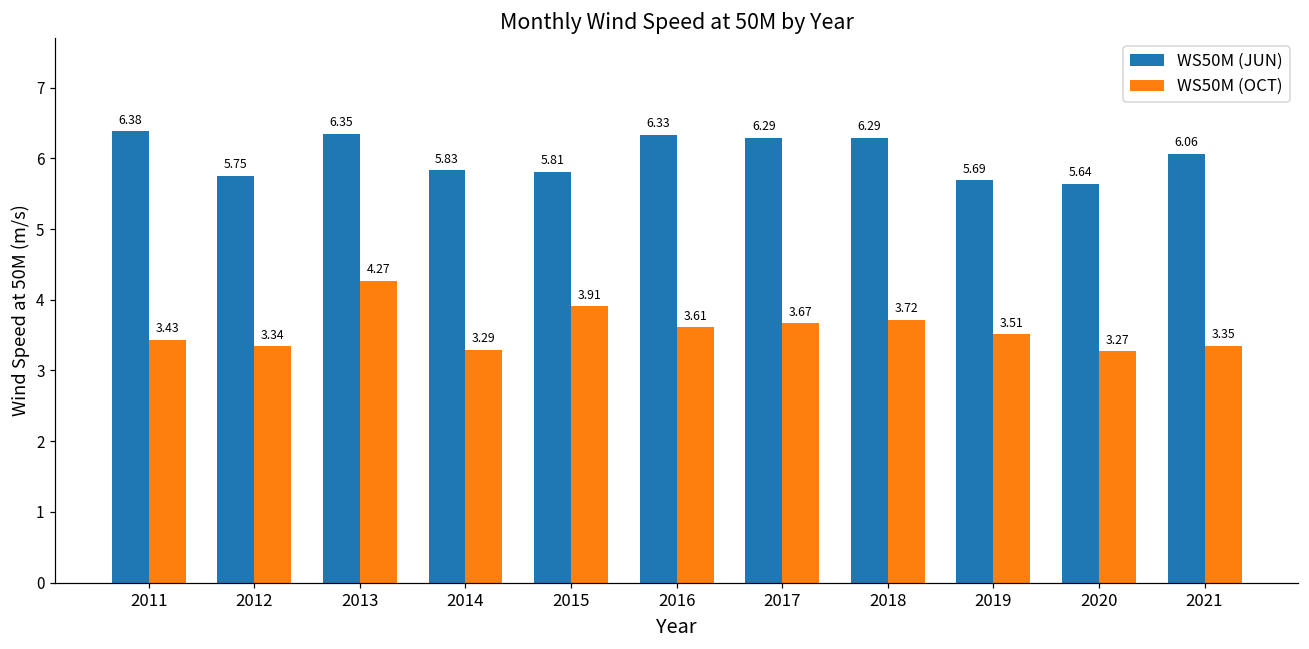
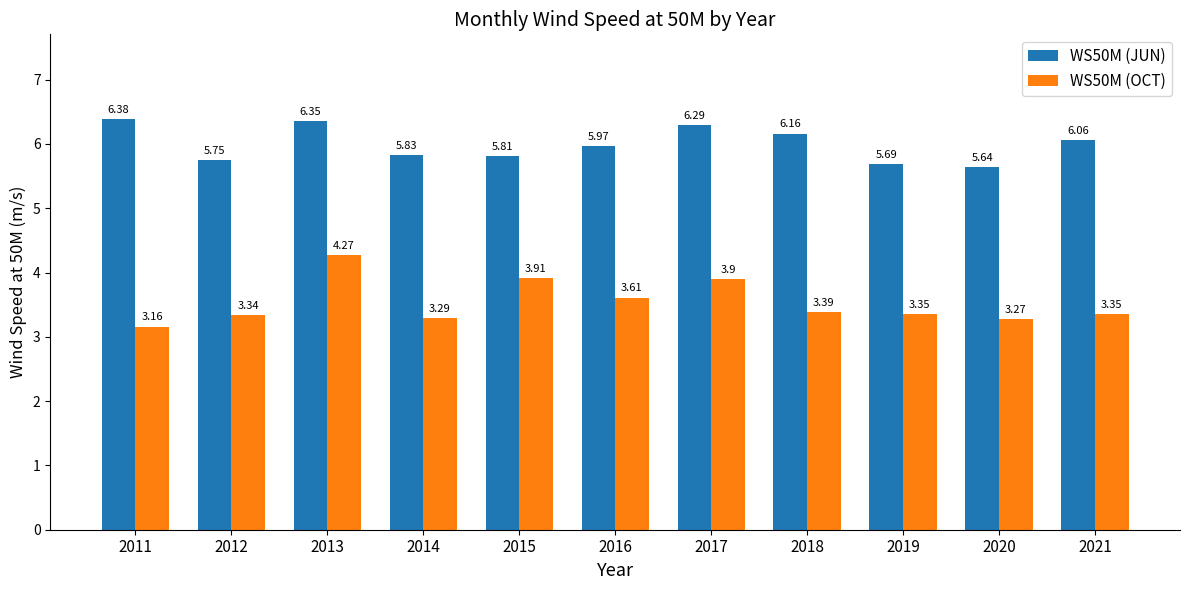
  {
    "WS50M (JUN)": {
      "2011": 6.38,
      "2012": 5.75,
      "2013": 6.35,
      "2014": 5.83,
      "2015": 5.81,
-     "2016": 6.33,
+     "2016": 5.97,
      "2017": 6.29,
-     "2018": 6.29,
+     "2018": 6.16,
      "2019": 5.69,
      "2020": 5.64,
      "2021": 6.06
    },
    "WS50M (OCT)": {
-     "2011": 3.43,
+     "2011": 3.16,
      "2012": 3.34,
      "2013": 4.27,
      "2014": 3.29,
      "2015": 3.91,
      "2016": 3.61,
-     "2017": 3.67,
-     "2018": 3.72,
-     "2019": 3.51,
+     "2017": 3.9,
+     "2018": 3.39,
+     "2019": 3.35,
      "2020": 3.27,
      "2021": 3.35
    }
  }
